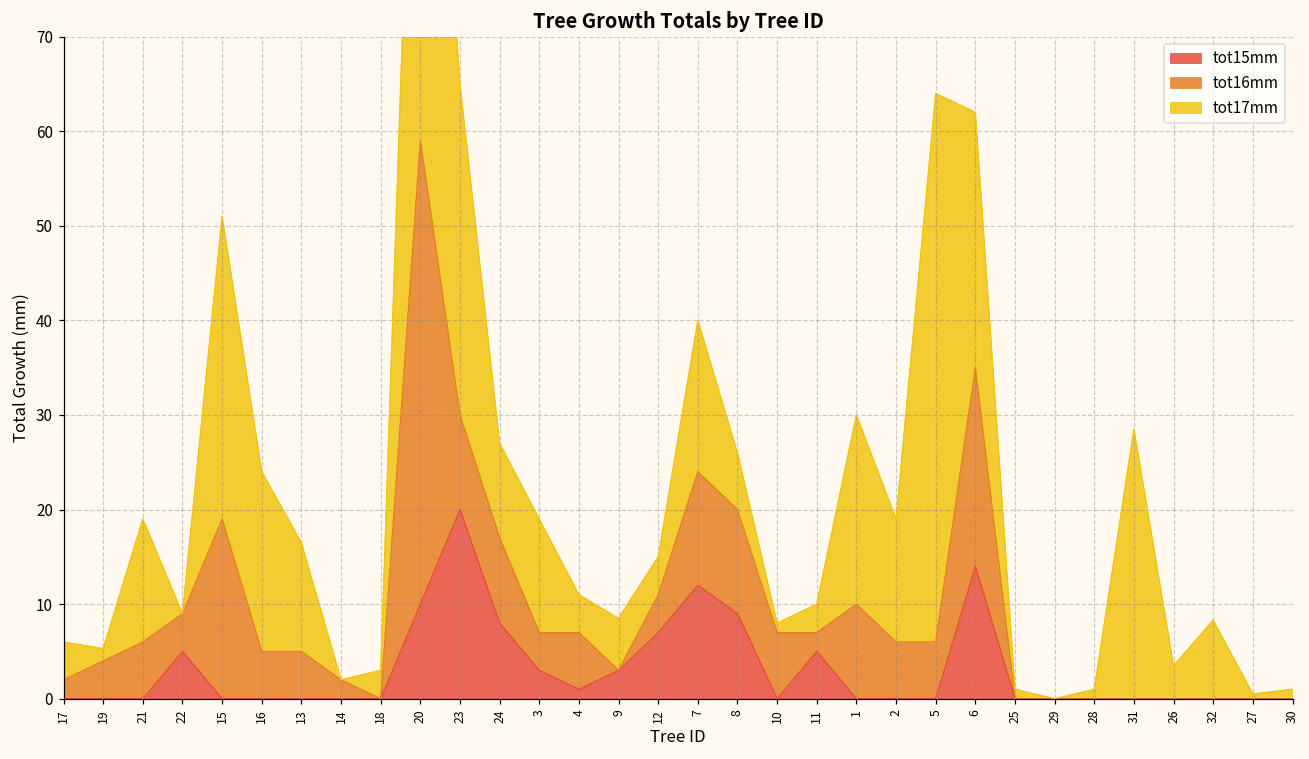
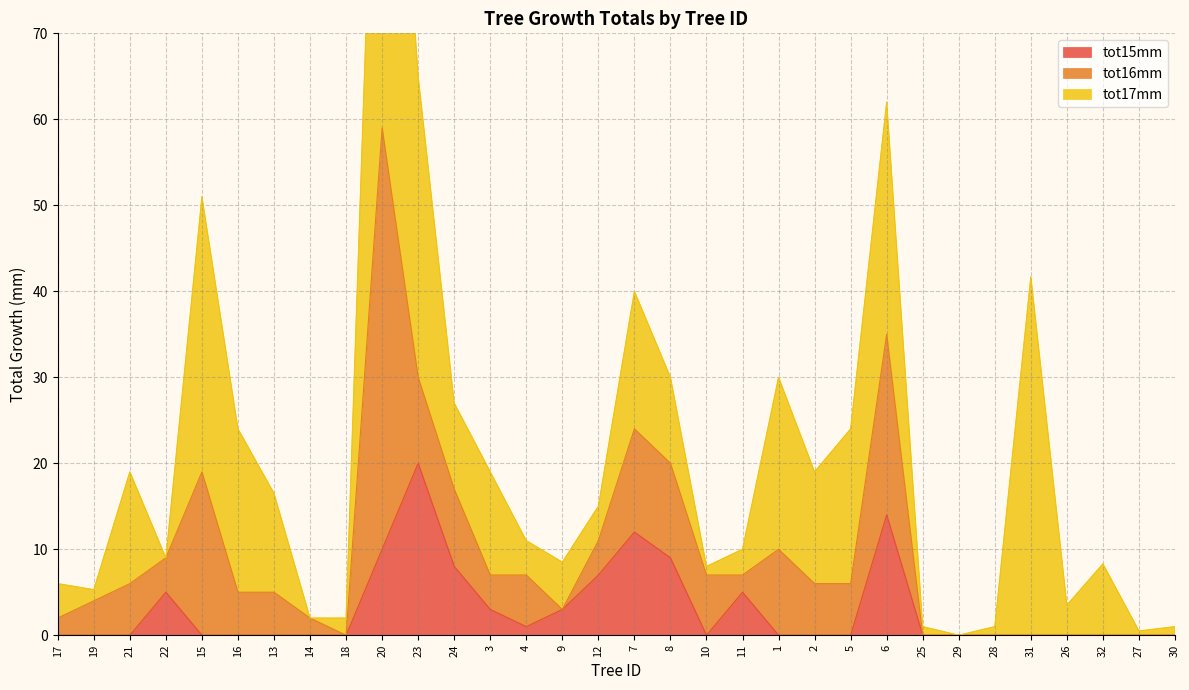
  {
    "tot17mm": {
      "17": 4,
      "19": 1,
      "21": 13,
      "15": 32,
      "16": 19,
      "13": 12,
-     "18": 3,
+     "18": 2,
      "23": 35,
      "24": 10,
      "3": 12,
      "4": 4,
      "9": 6,
      "12": 4,
      "7": 16,
-     "8": 6,
+     "8": 10,
      "10": 1,
      "11": 3,
      "1": 20,
      "2": 13,
-     "5": 58,
+     "5": 18,
      "6": 27,
      "25": 1,
      "28": 1,
-     "31": 29,
+     "31": 42,
      "26": 4,
      "32": 8,
      "27": 1,
      "30": 1
    }
  }
